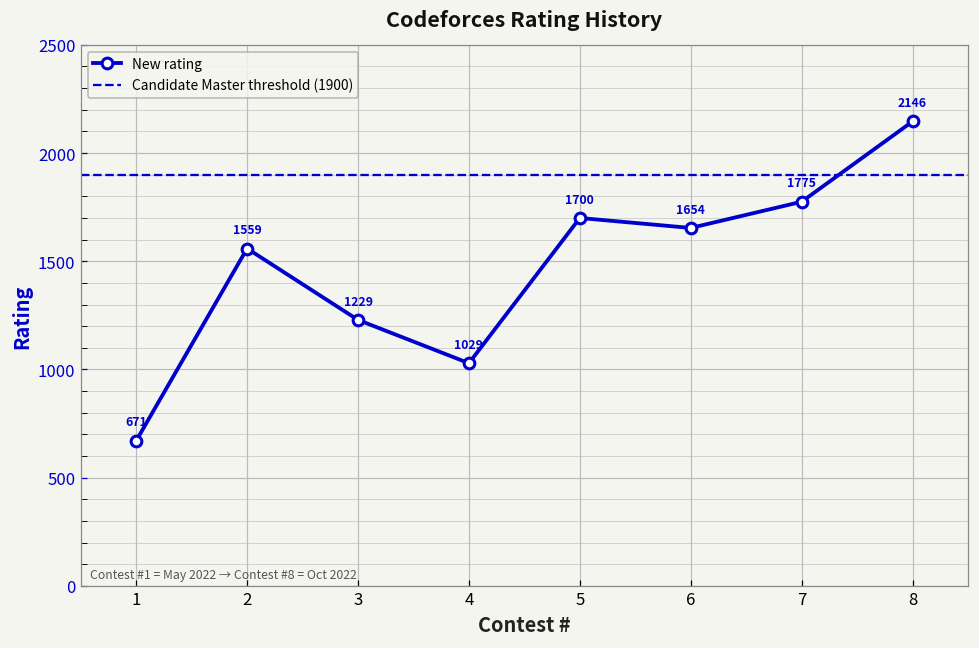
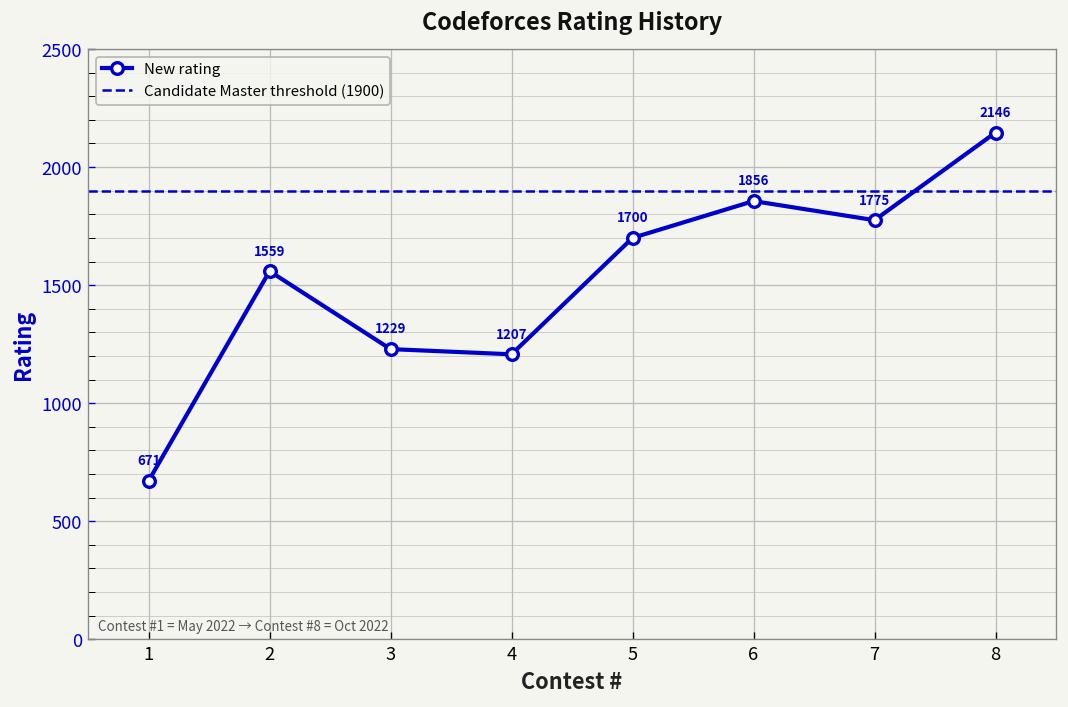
  {
    "1": 671,
    "2": 1559,
    "3": 1229,
-   "4": 1029,
+   "4": 1207,
    "5": 1700,
-   "6": 1654,
+   "6": 1856,
    "7": 1775,
    "8": 2146
  }
